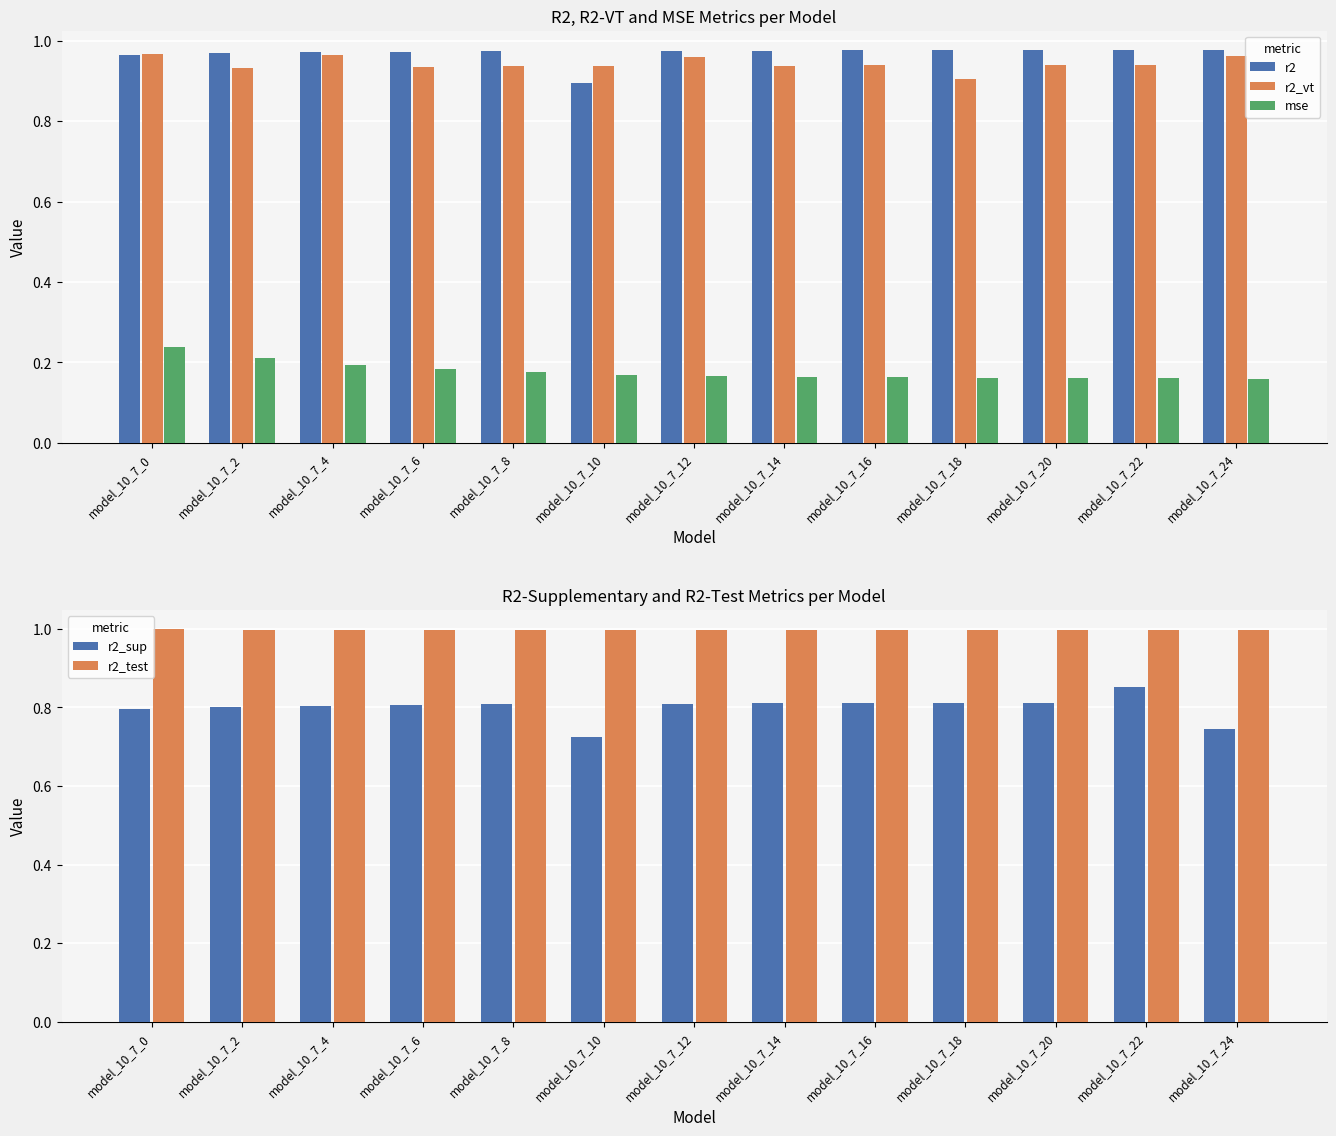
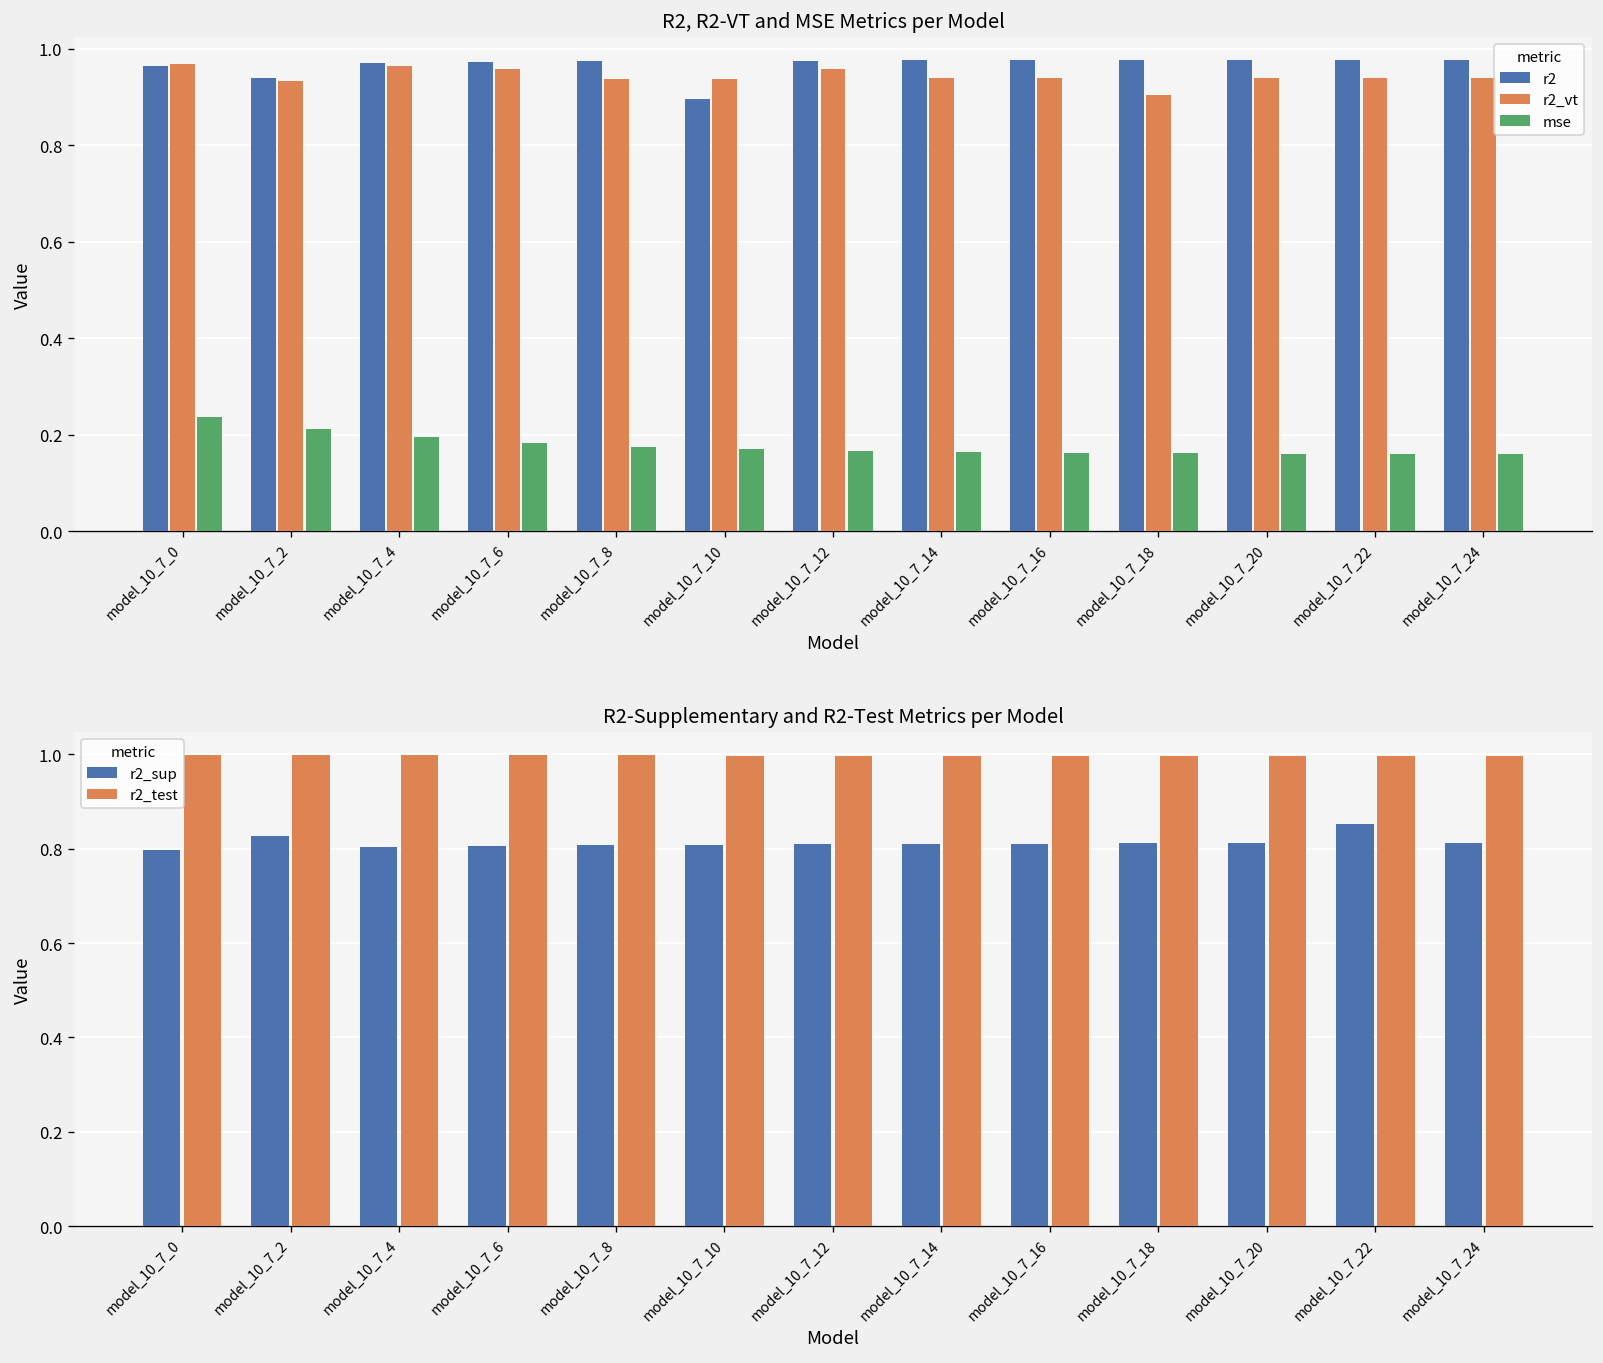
  {
    "R2, R2-VT and MSE Metrics per Model": {
      "r2": {
        "model_10_7_0": 0.96,
-       "model_10_7_2": 0.97,
+       "model_10_7_2": 0.94,
        "model_10_7_4": 0.97,
        "model_10_7_6": 0.97,
        "model_10_7_8": 0.97,
        "model_10_7_10": 0.89,
        "model_10_7_12": 0.98,
        "model_10_7_14": 0.98,
        "model_10_7_16": 0.98,
        "model_10_7_18": 0.98,
        "model_10_7_20": 0.98,
        "model_10_7_22": 0.98,
        "model_10_7_24": 0.98
      },
      "r2_vt": {
        "model_10_7_0": 0.97,
        "model_10_7_2": 0.93,
        "model_10_7_4": 0.96,
-       "model_10_7_6": 0.94,
+       "model_10_7_6": 0.96,
        "model_10_7_8": 0.94,
        "model_10_7_10": 0.94,
        "model_10_7_12": 0.96,
        "model_10_7_14": 0.94,
        "model_10_7_16": 0.94,
        "model_10_7_18": 0.90,
        "model_10_7_20": 0.94,
        "model_10_7_22": 0.94,
-       "model_10_7_24": 0.96
+       "model_10_7_24": 0.94
      },
      "mse": {
        "model_10_7_0": 0.24,
        "model_10_7_2": 0.21,
        "model_10_7_4": 0.19,
        "model_10_7_6": 0.18,
        "model_10_7_8": 0.17,
        "model_10_7_10": 0.17,
        "model_10_7_12": 0.17,
        "model_10_7_14": 0.16,
        "model_10_7_16": 0.16,
        "model_10_7_18": 0.16,
        "model_10_7_20": 0.16,
        "model_10_7_22": 0.16,
        "model_10_7_24": 0.16
      }
    },
    "R2-Supplementary and R2-Test Metrics per Model": {
      "r2_sup": {
        "model_10_7_0": 0.80,
-       "model_10_7_2": 0.80,
+       "model_10_7_2": 0.83,
        "model_10_7_4": 0.80,
        "model_10_7_6": 0.81,
        "model_10_7_8": 0.81,
-       "model_10_7_10": 0.73,
+       "model_10_7_10": 0.81,
        "model_10_7_12": 0.81,
        "model_10_7_14": 0.81,
        "model_10_7_16": 0.81,
        "model_10_7_18": 0.81,
        "model_10_7_20": 0.81,
        "model_10_7_22": 0.85,
-       "model_10_7_24": 0.75
+       "model_10_7_24": 0.81
      },
      "r2_test": {
        "model_10_7_0": 1.00,
        "model_10_7_2": 1.00,
        "model_10_7_4": 1.00,
        "model_10_7_6": 1.00,
        "model_10_7_8": 1.00,
        "model_10_7_10": 1.00,
        "model_10_7_12": 1.00,
        "model_10_7_14": 1.00,
        "model_10_7_16": 1.00,
        "model_10_7_18": 1.00,
        "model_10_7_20": 1.00,
        "model_10_7_22": 1.00,
        "model_10_7_24": 1.00
      }
    }
  }
